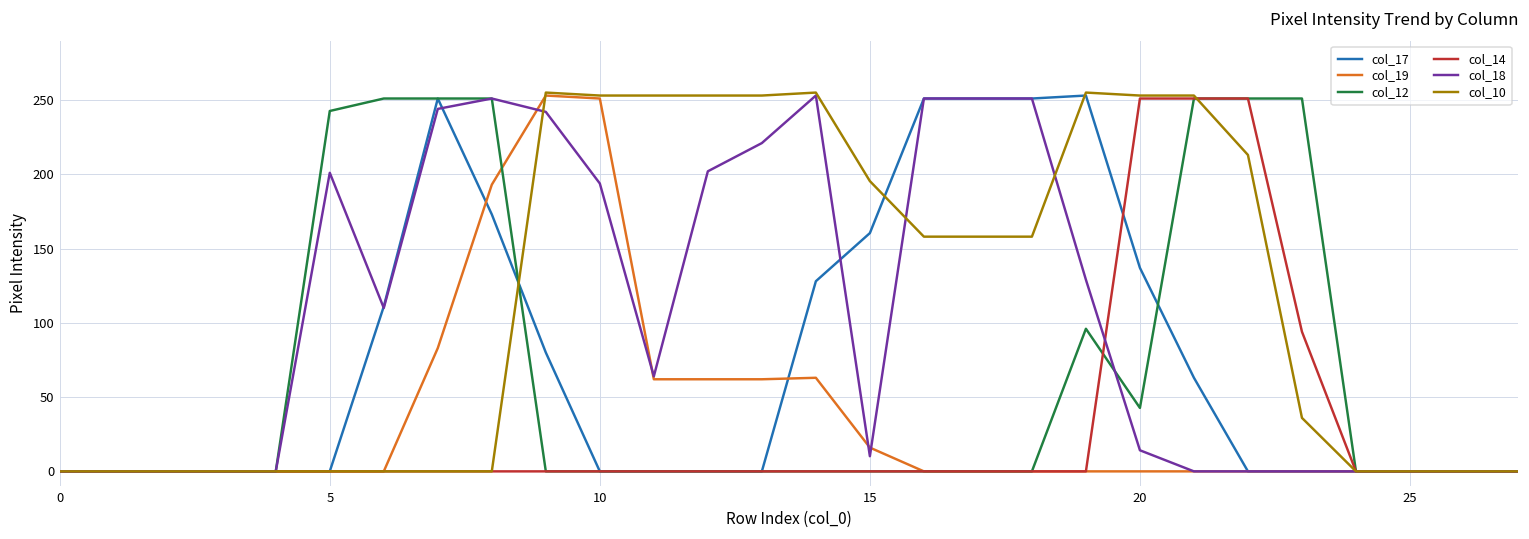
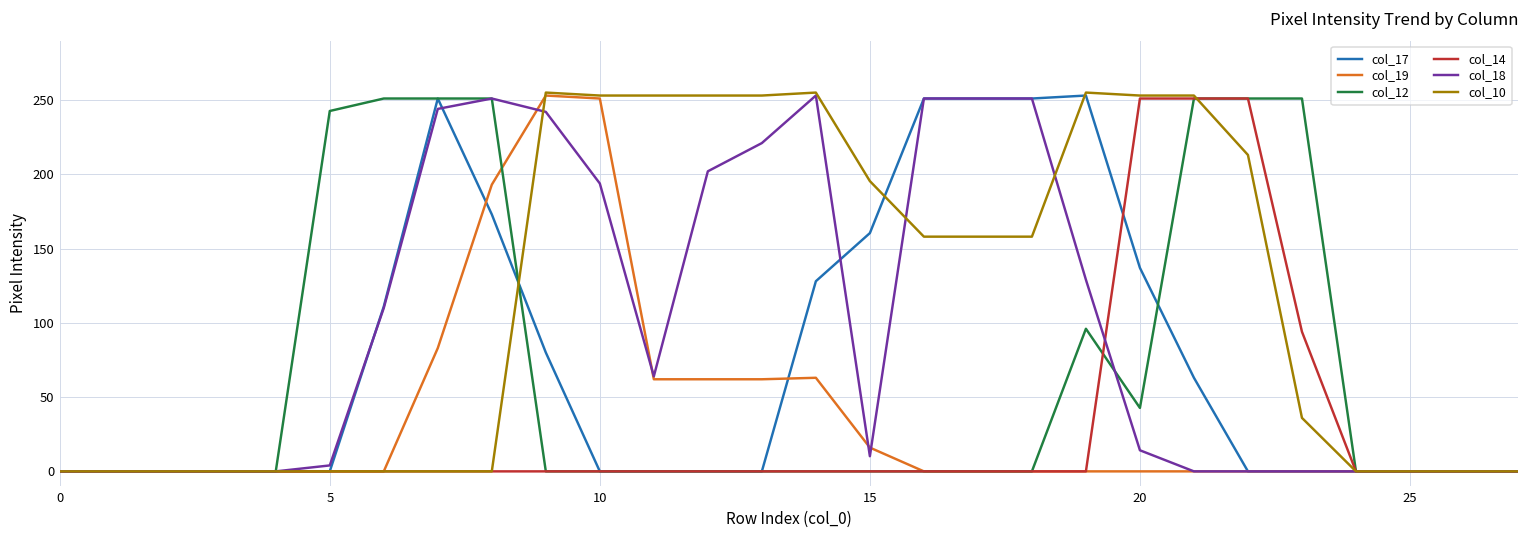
  {
    "col_17": {
      "15": 160,
      "20": 137
    },
    "col_19": {
      "10": 251,
      "15": 16,
      "20": 0
    },
    "col_12": {
      "5": 243,
      "20": 43
    },
    "col_14": {
      "20": 251
    },
    "col_18": {
-     "5": 201,
+     "5": 4,
      "10": 194,
      "15": 10,
      "20": 14
    },
    "col_10": {
      "10": 253,
      "15": 195,
      "20": 253
    }
  }
